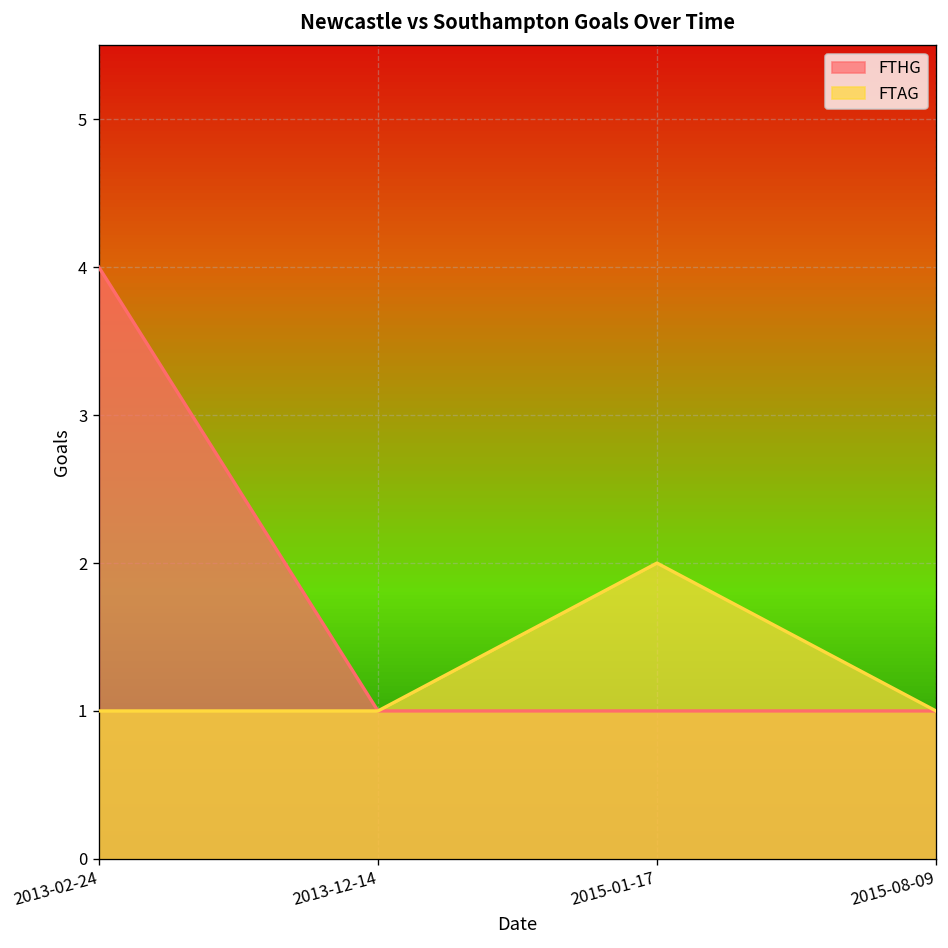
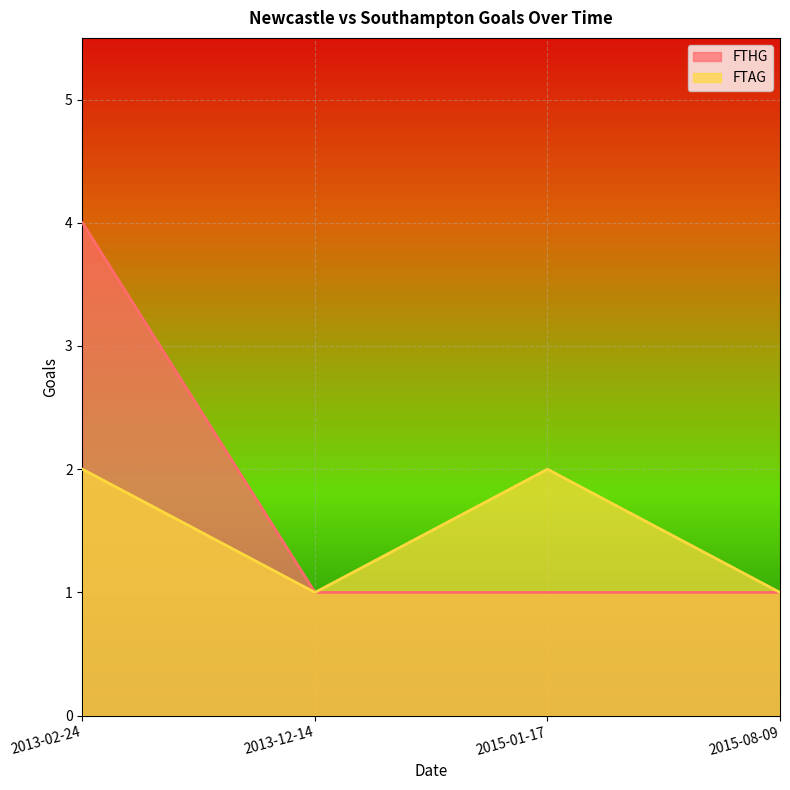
  {
    "FTHG": {
      "2013-02-24": 4,
      "2015-01-17": 1
    },
    "FTAG": {
-     "2013-02-24": 1,
+     "2013-02-24": 2,
      "2015-01-17": 2
    }
  }
